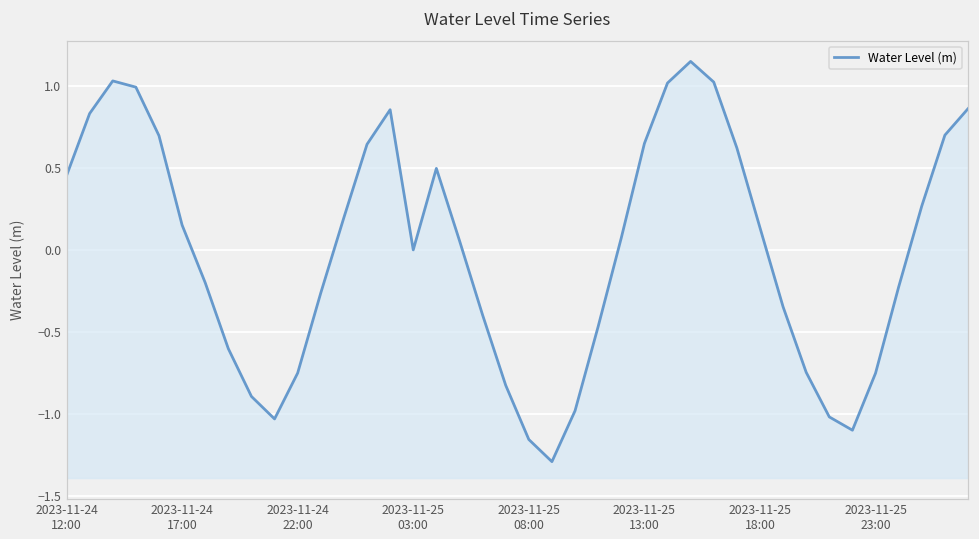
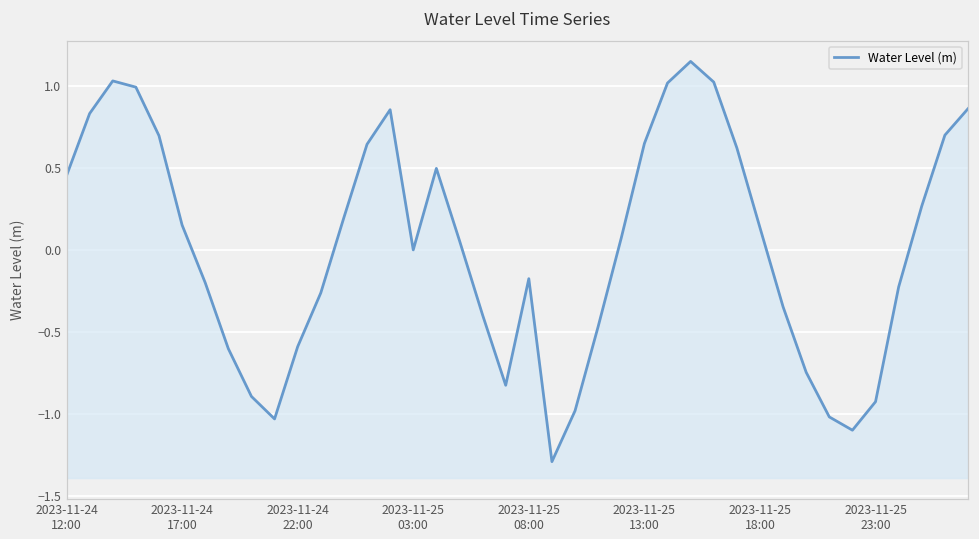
  {
    "2023-11-24 12:00": 0.45,
    "2023-11-24 17:00": 0.15,
-   "2023-11-24 22:00": -0.75,
+   "2023-11-24 22:00": -0.59,
    "2023-11-25 03:00": 0.00,
-   "2023-11-25 08:00": -1.16,
+   "2023-11-25 08:00": -0.17,
    "2023-11-25 13:00": 0.65,
    "2023-11-25 18:00": 0.14,
-   "2023-11-25 23:00": -0.75
+   "2023-11-25 23:00": -0.92
  }
